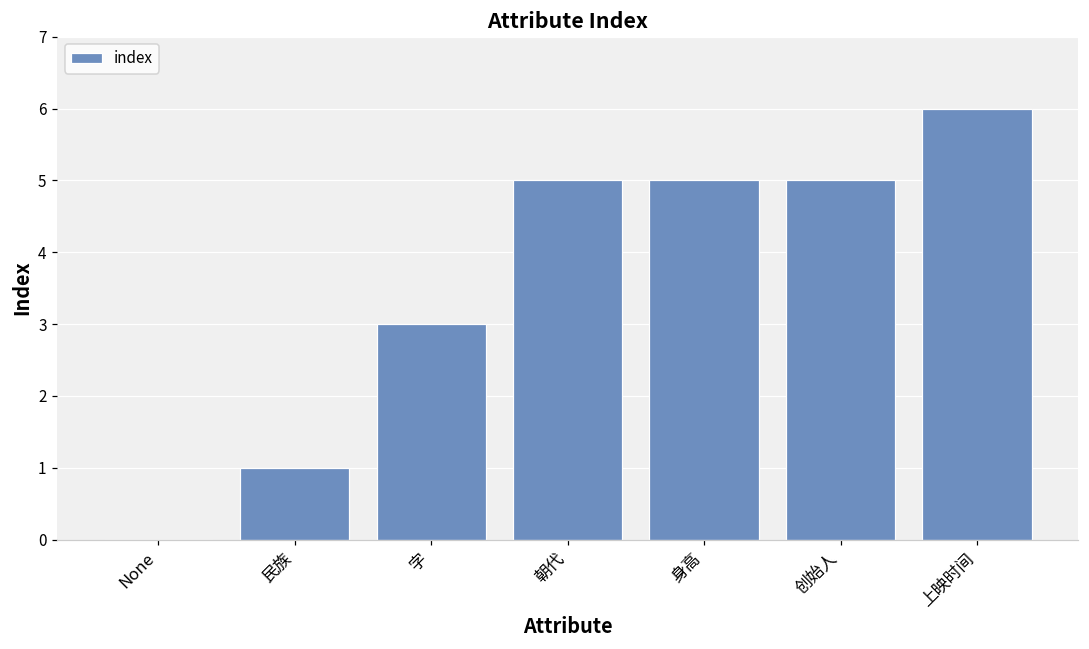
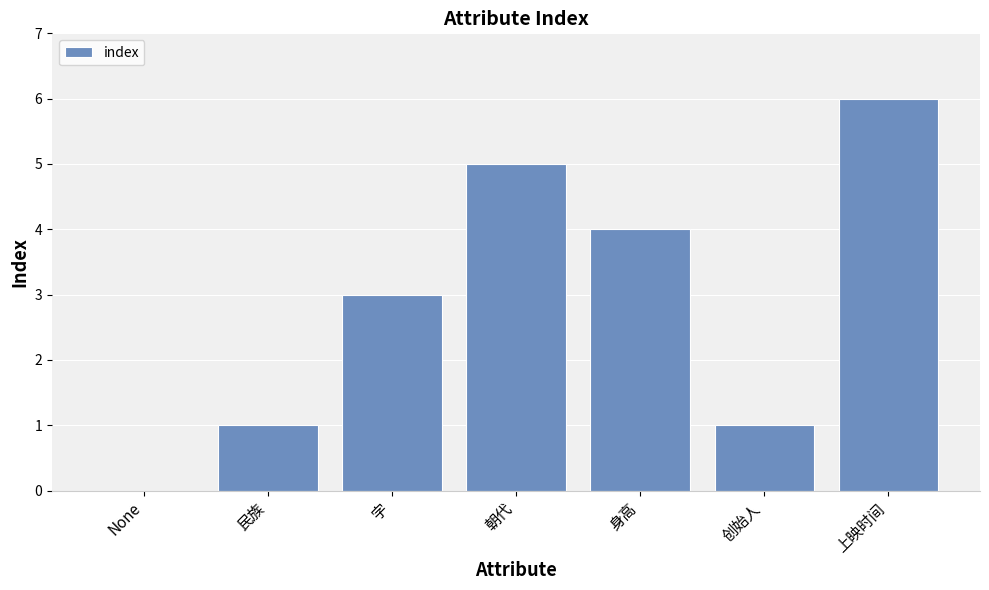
  {
    "None": 0,
    "民族": 1,
    "字": 3,
    "朝代": 5,
-   "身高": 5,
-   "创始人": 5,
+   "身高": 4,
+   "创始人": 1,
    "上映时间": 6
  }
